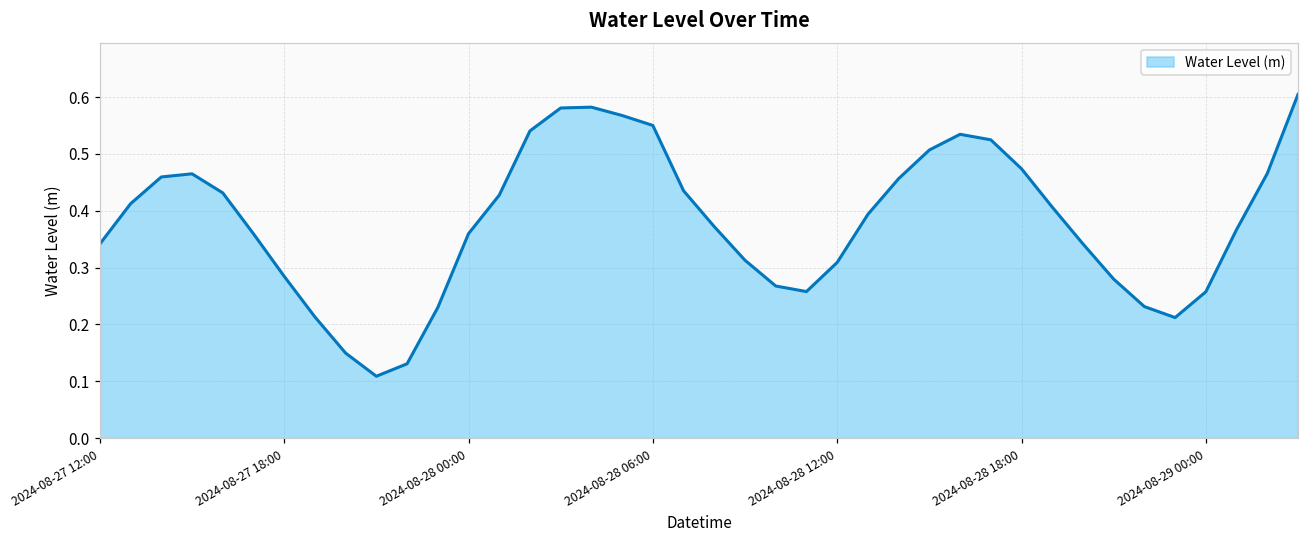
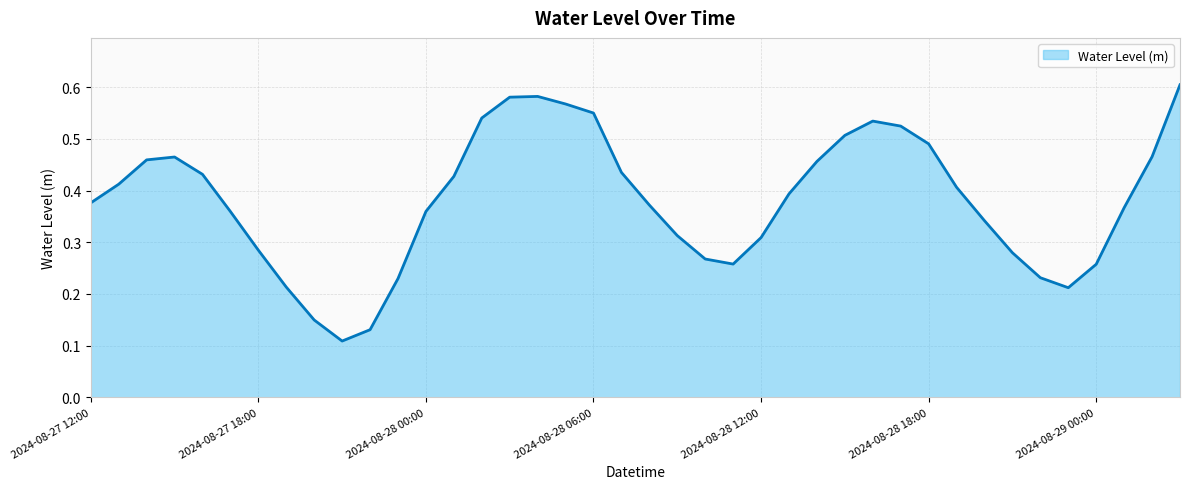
  {
-   "2024-08-27 12:00": 0.34,
+   "2024-08-27 12:00": 0.38,
    "2024-08-27 18:00": 0.28,
    "2024-08-28 00:00": 0.36,
    "2024-08-28 06:00": 0.55,
    "2024-08-28 12:00": 0.31,
-   "2024-08-28 18:00": 0.47,
+   "2024-08-28 18:00": 0.49,
    "2024-08-29 00:00": 0.26
  }
